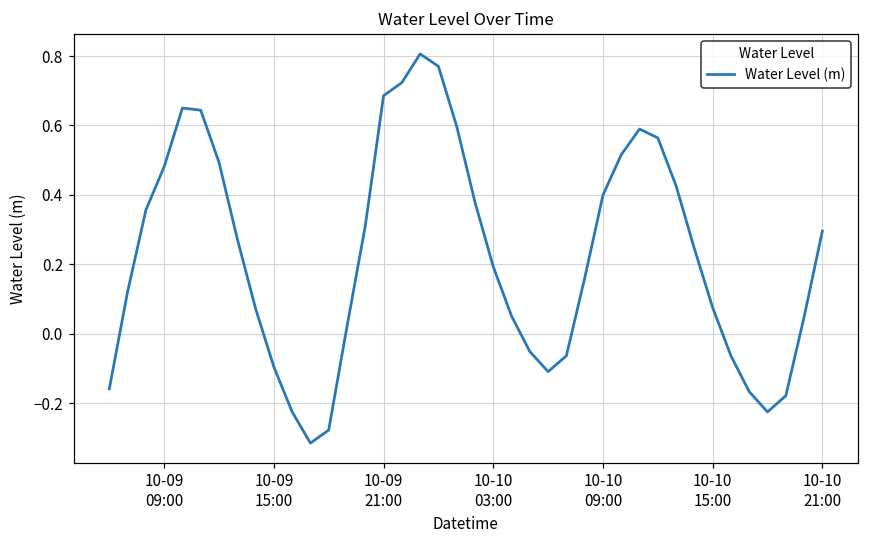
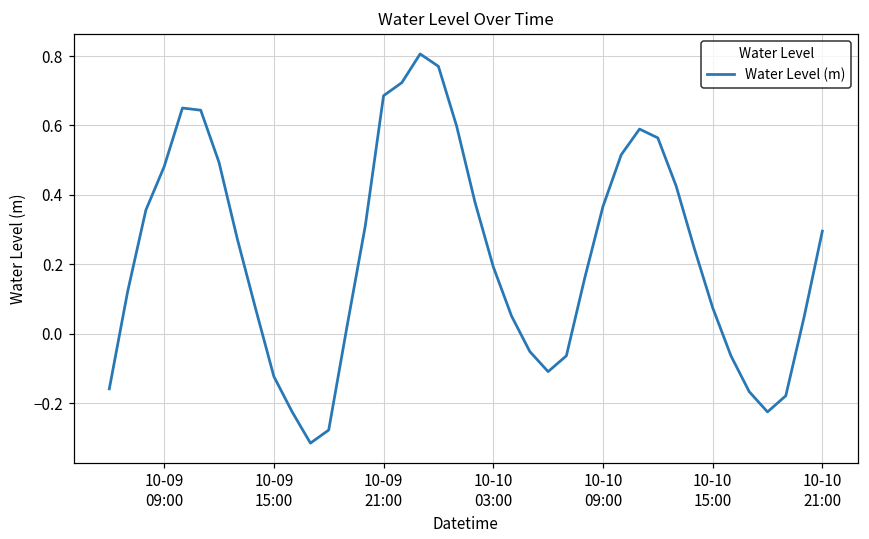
  {
    "10-09 09:00": 0.48,
-   "10-09 15:00": -0.10,
+   "10-09 15:00": -0.12,
    "10-09 21:00": 0.69,
    "10-10 03:00": 0.19,
-   "10-10 09:00": 0.40,
+   "10-10 09:00": 0.37,
    "10-10 15:00": 0.08,
    "10-10 21:00": 0.30
  }
